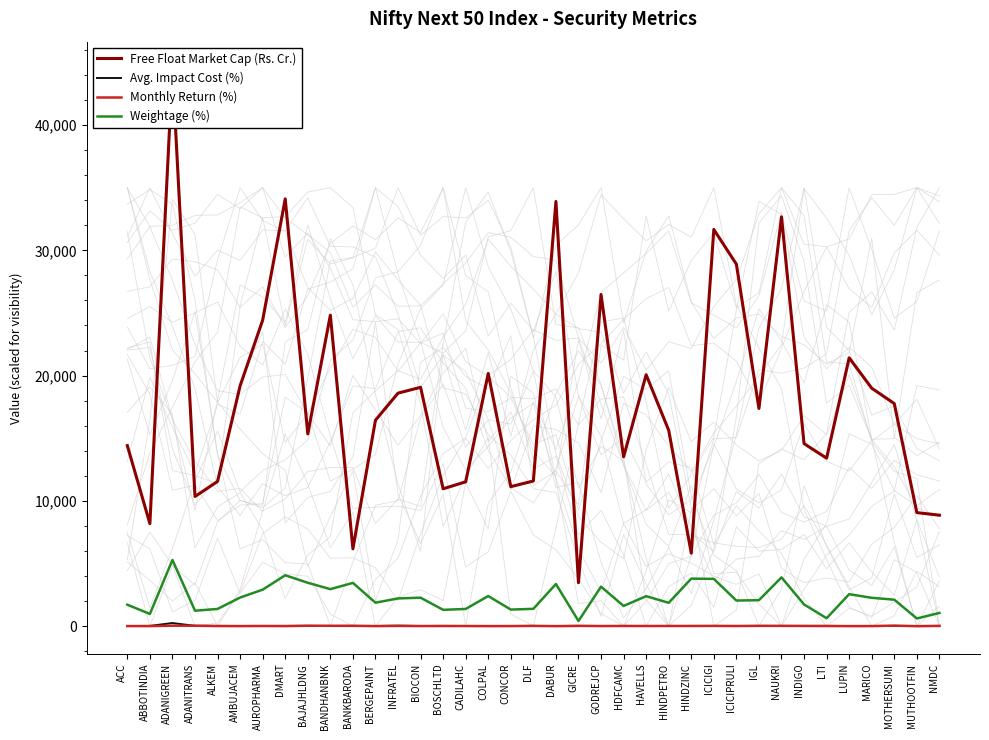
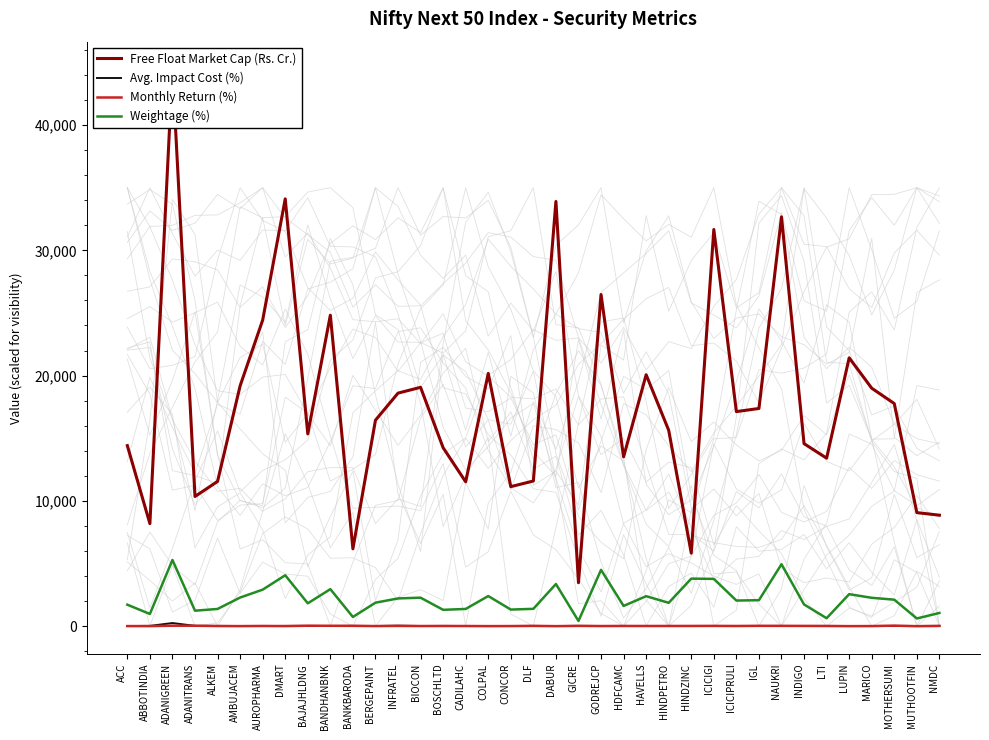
  {
    "Free Float Market Cap (Rs. Cr.)": {
      "ACC": "14,400",
      "ABBOTINDIA": "8,200",
      "ADANITRANS": "10,300",
      "AMBUJACEM": "19,200",
      "AUROPHARMA": "24,400",
      "DMART": "34,100",
      "BAJAJHLDNG": "15,300",
      "BANDHANBNK": "24,800",
      "BANKBARODA": "6,200",
      "BERGEPAINT": "16,400",
      "INFRATEL": "18,600",
-     "BOSCHLTD": "11,000",
+     "BOSCHLTD": "14,200",
      "DLF": "11,600",
      "DABUR": "33,900",
      "GICRE": "3,500",
      "HAVELLS": "20,100",
      "HINDPETRO": "15,600",
      "ICICIGI": "31,700",
-     "ICICIPRULI": "28,900",
+     "ICICIPRULI": "17,100",
      "IGL": "17,400",
      "NAUKRI": "32,700",
      "INDIGO": "14,600",
      "LTI": "13,400",
      "LUPIN": "21,400",
      "MARICO": "19,000",
      "MUTHOOTFIN": "9,100"
    },
    "Avg. Impact Cost (%)": {
      "ADANIGREEN": "200"
    },
    "Monthly Return (%)": {
      "ADANIGREEN": "0"
    },
    "Weightage (%)": {
      "ACC": "1,700",
      "ABBOTINDIA": "1,000",
      "ADANIGREEN": "5,300",
      "ADANITRANS": "1,200",
      "ALKEM": "1,400",
      "AMBUJACEM": "2,300",
      "AUROPHARMA": "2,900",
-     "BAJAJHLDNG": "3,500",
+     "BAJAJHLDNG": "1,800",
      "BANDHANBNK": "3,000",
-     "BANKBARODA": "3,500",
+     "BANKBARODA": "700",
      "BIOCON": "2,300",
      "BOSCHLTD": "1,300",
      "CADILAHC": "1,400",
      "COLPAL": "2,400",
      "CONCOR": "1,300",
      "DLF": "1,400",
      "DABUR": "3,400",
      "GICRE": "400",
-     "GODREJCP": "3,200",
+     "GODREJCP": "4,500",
      "HDFCAMC": "1,600",
      "HAVELLS": "2,400",
      "HINDPETRO": "1,900",
      "HINDZINC": "3,800",
      "ICICIPRULI": "2,000",
      "IGL": "2,100",
-     "NAUKRI": "3,900",
+     "NAUKRI": "4,900",
      "INDIGO": "1,700",
      "LTI": "600",
      "LUPIN": "2,600",
      "MARICO": "2,300",
      "MUTHOOTFIN": "600",
      "NMDC": "1,100"
    }
  }
